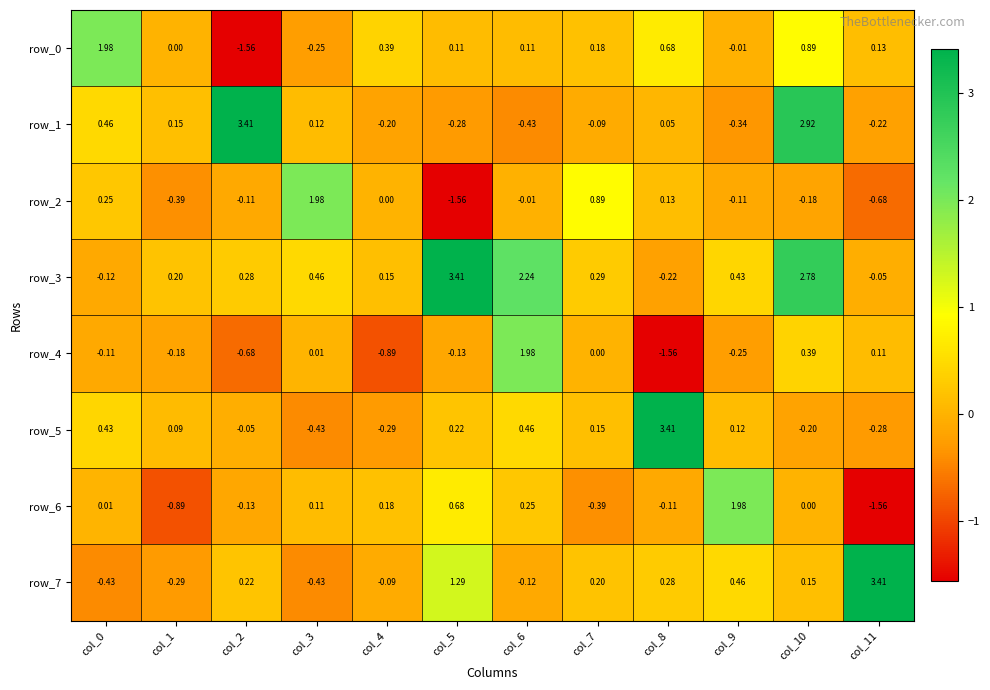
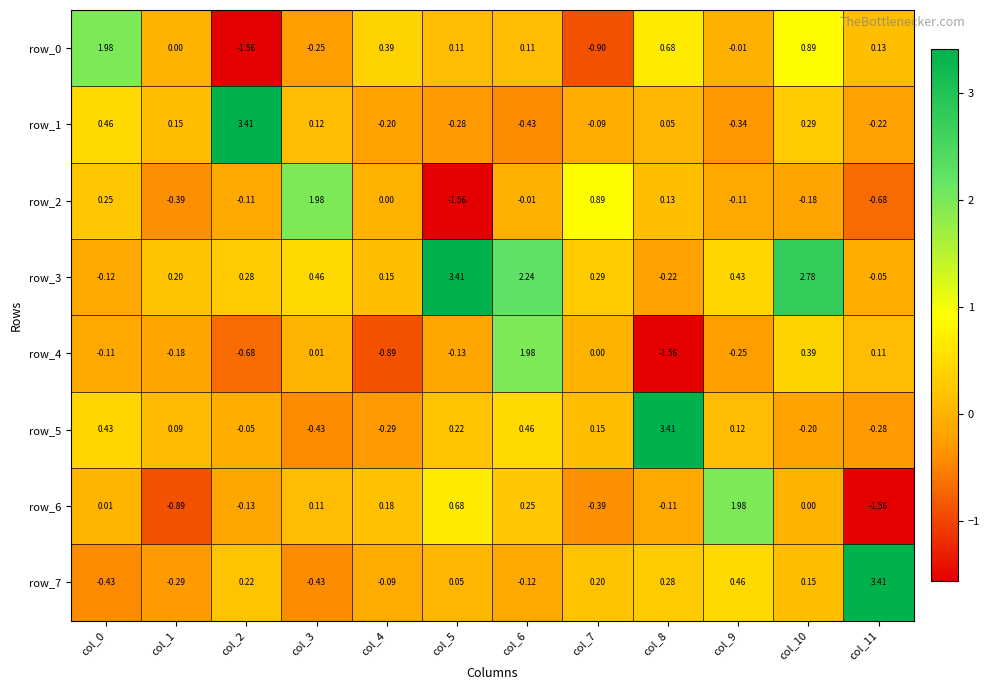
  {
    "row_0": {
      "col_0": 1.98,
      "col_1": 0.00,
      "col_2": -1.56,
      "col_3": -0.25,
      "col_4": 0.39,
      "col_5": 0.11,
      "col_6": 0.11,
-     "col_7": 0.18,
+     "col_7": -0.90,
      "col_8": 0.68,
      "col_9": -0.01,
      "col_10": 0.89,
      "col_11": 0.13
    },
    "row_1": {
      "col_0": 0.46,
      "col_1": 0.15,
      "col_2": 3.41,
      "col_3": 0.12,
      "col_4": -0.20,
      "col_5": -0.28,
      "col_6": -0.43,
      "col_7": -0.09,
      "col_8": 0.05,
      "col_9": -0.34,
-     "col_10": 2.92,
+     "col_10": 0.29,
      "col_11": -0.22
    },
    "row_2": {
      "col_0": 0.25,
      "col_1": -0.39,
      "col_2": -0.11,
      "col_3": 1.98,
      "col_4": 0.00,
      "col_5": -1.56,
      "col_6": -0.01,
      "col_7": 0.89,
      "col_8": 0.13,
      "col_9": -0.11,
      "col_10": -0.18,
      "col_11": -0.68
    },
    "row_3": {
      "col_0": -0.12,
      "col_1": 0.20,
      "col_2": 0.28,
      "col_3": 0.46,
      "col_4": 0.15,
      "col_5": 3.41,
      "col_6": 2.24,
      "col_7": 0.29,
      "col_8": -0.22,
      "col_9": 0.43,
      "col_10": 2.78,
      "col_11": -0.05
    },
    "row_4": {
      "col_0": -0.11,
      "col_1": -0.18,
      "col_2": -0.68,
      "col_3": 0.01,
      "col_4": -0.89,
      "col_5": -0.13,
      "col_6": 1.98,
      "col_7": 0.00,
      "col_8": -1.56,
      "col_9": -0.25,
      "col_10": 0.39,
      "col_11": 0.11
    },
    "row_5": {
      "col_0": 0.43,
      "col_1": 0.09,
      "col_2": -0.05,
      "col_3": -0.43,
      "col_4": -0.29,
      "col_5": 0.22,
      "col_6": 0.46,
      "col_7": 0.15,
      "col_8": 3.41,
      "col_9": 0.12,
      "col_10": -0.20,
      "col_11": -0.28
    },
    "row_6": {
      "col_0": 0.01,
      "col_1": -0.89,
      "col_2": -0.13,
      "col_3": 0.11,
      "col_4": 0.18,
      "col_5": 0.68,
      "col_6": 0.25,
      "col_7": -0.39,
      "col_8": -0.11,
      "col_9": 1.98,
      "col_10": 0.00,
      "col_11": -1.56
    },
    "row_7": {
      "col_0": -0.43,
      "col_1": -0.29,
      "col_2": 0.22,
      "col_3": -0.43,
      "col_4": -0.09,
-     "col_5": 1.29,
+     "col_5": 0.05,
      "col_6": -0.12,
      "col_7": 0.20,
      "col_8": 0.28,
      "col_9": 0.46,
      "col_10": 0.15,
      "col_11": 3.41
    }
  }
